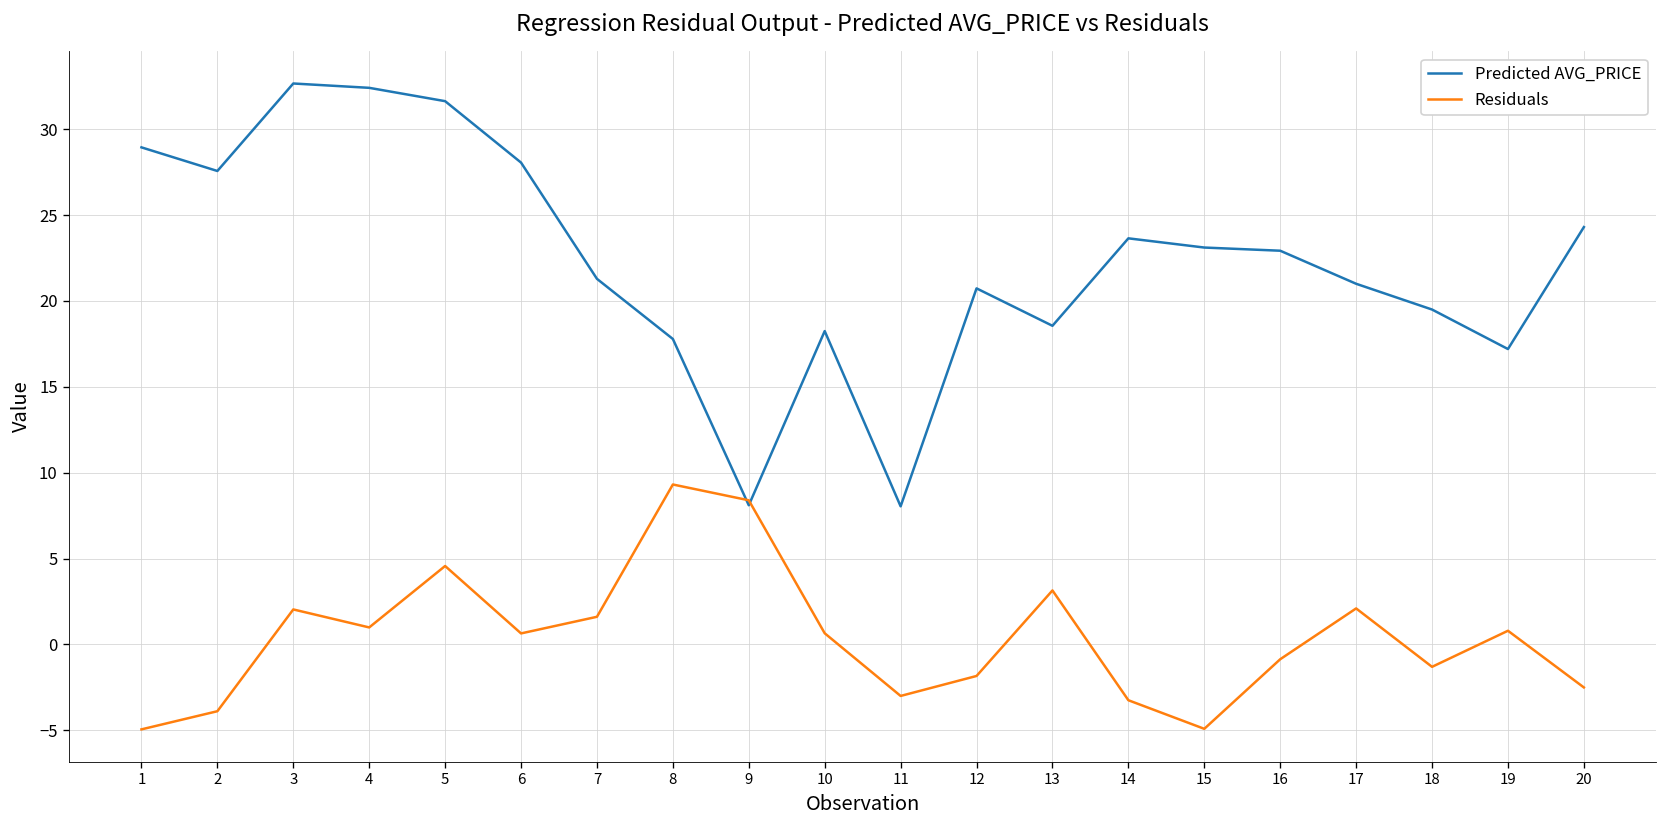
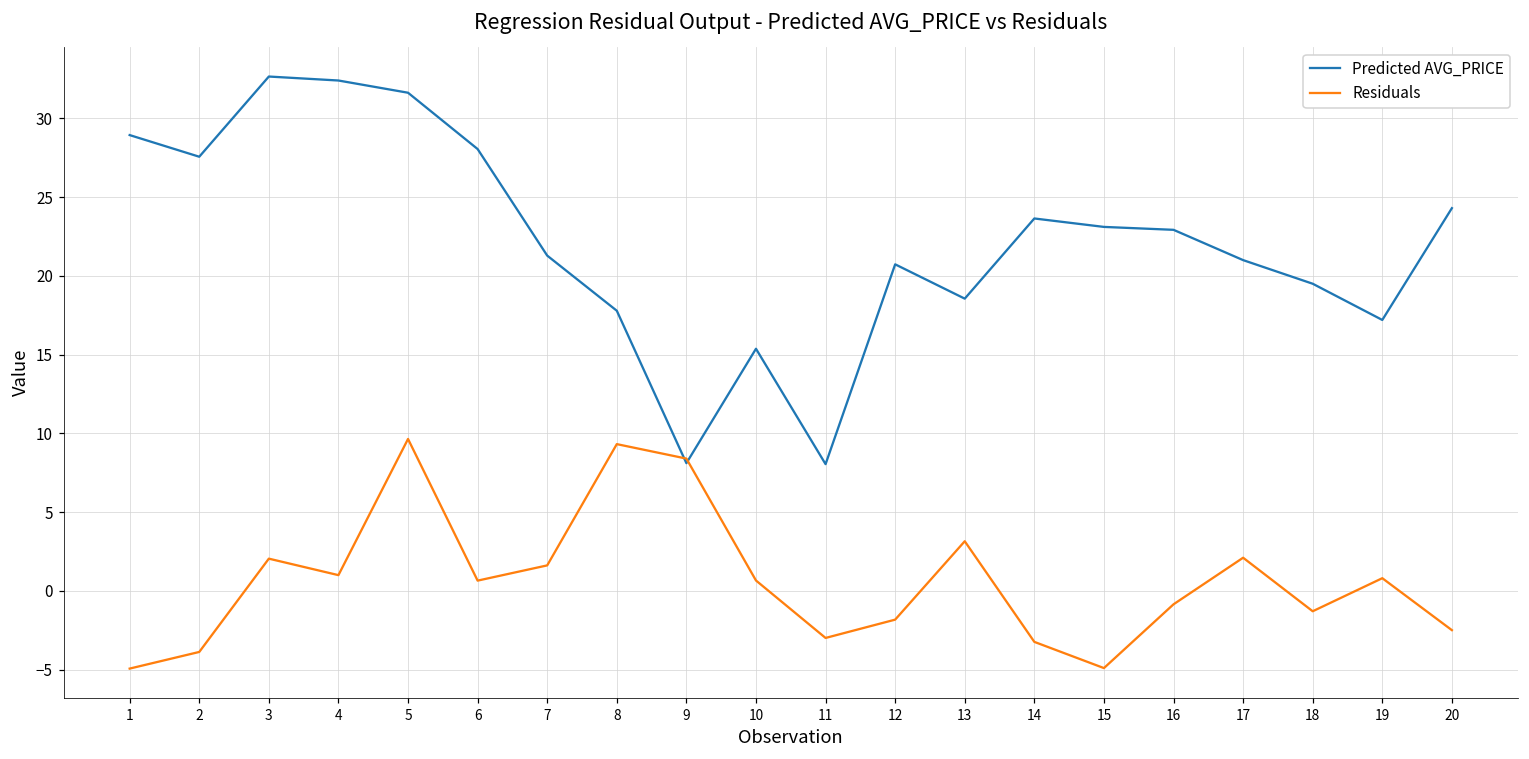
  {
    "Predicted AVG_PRICE": {
      "1": 28.9,
      "2": 27.6,
      "3": 32.7,
      "4": 32.4,
      "5": 31.6,
      "6": 28.1,
      "7": 21.3,
      "8": 17.8,
      "9": 8.1,
-     "10": 18.2,
+     "10": 15.4,
      "11": 8.0,
      "12": 20.7,
      "13": 18.6,
      "14": 23.6,
      "15": 23.1,
      "16": 22.9,
      "17": 21.0,
      "18": 19.5,
      "19": 17.2,
      "20": 24.3
    },
    "Residuals": {
      "1": -4.9,
      "2": -3.9,
      "3": 2.0,
      "4": 1.0,
-     "5": 4.6,
+     "5": 9.6,
      "6": 0.6,
      "7": 1.6,
      "8": 9.3,
      "9": 8.4,
      "10": 0.7,
      "11": -3.0,
      "12": -1.8,
      "13": 3.1,
      "14": -3.2,
      "15": -4.9,
      "16": -0.9,
      "17": 2.1,
      "18": -1.3,
      "19": 0.8,
      "20": -2.5
    }
  }
